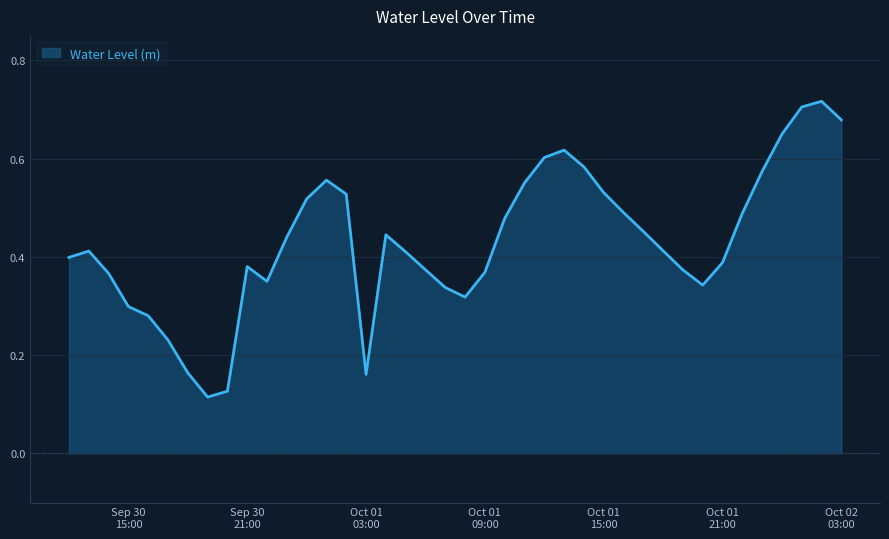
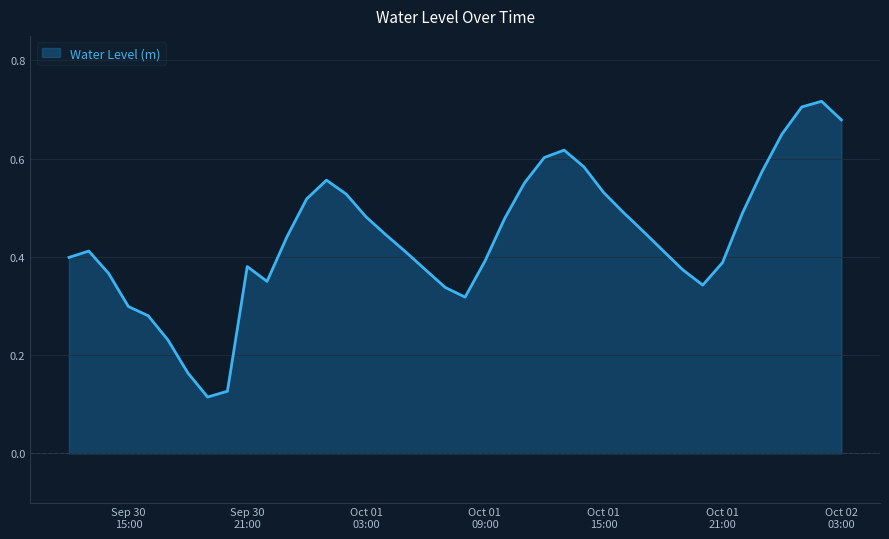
  {
    "Sep 30 15:00": 0.30,
    "Sep 30 21:00": 0.38,
-   "Oct 01 03:00": 0.16,
-   "Oct 01 09:00": 0.37,
+   "Oct 01 03:00": 0.48,
+   "Oct 01 09:00": 0.39,
    "Oct 01 15:00": 0.53,
    "Oct 01 21:00": 0.39,
    "Oct 02 03:00": 0.68
  }
